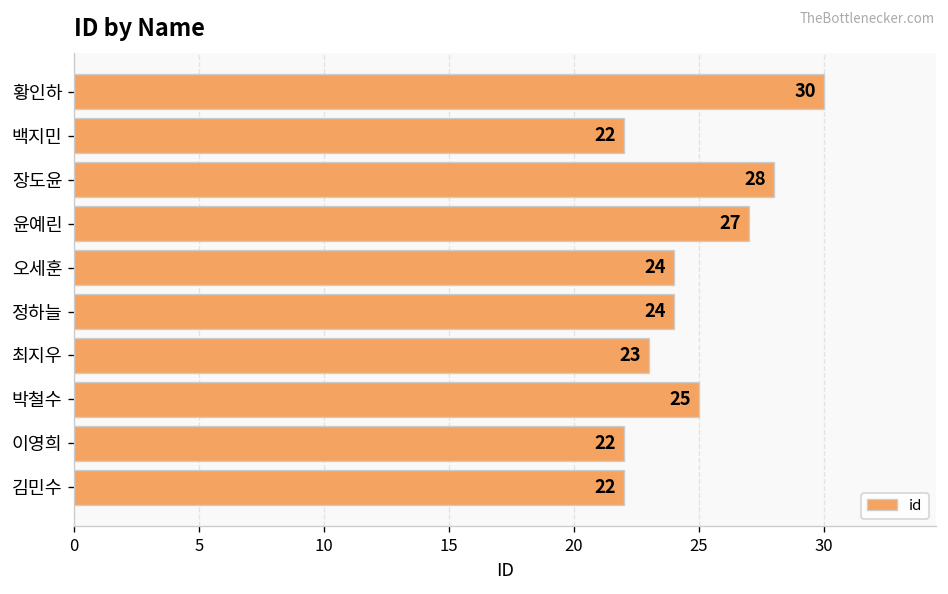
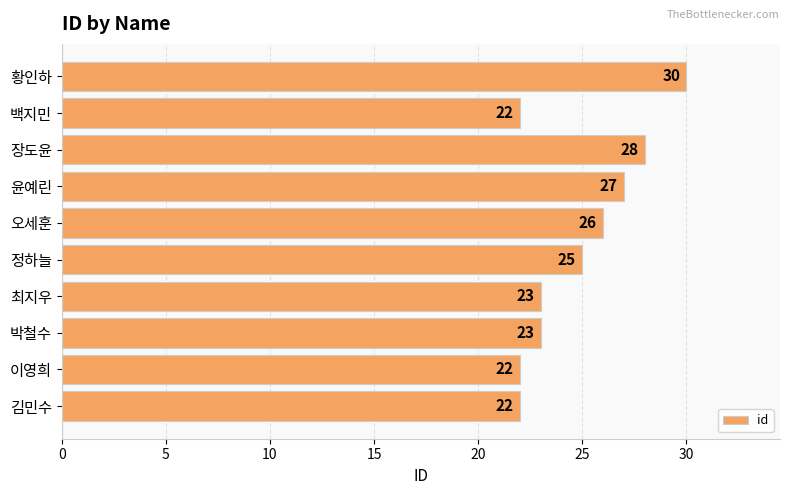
  {
    "황인하": 30,
    "백지민": 22,
    "장도윤": 28,
    "윤예린": 27,
-   "오세훈": 24,
-   "정하늘": 24,
+   "오세훈": 26,
+   "정하늘": 25,
    "최지우": 23,
-   "박철수": 25,
+   "박철수": 23,
    "이영희": 22,
    "김민수": 22
  }
